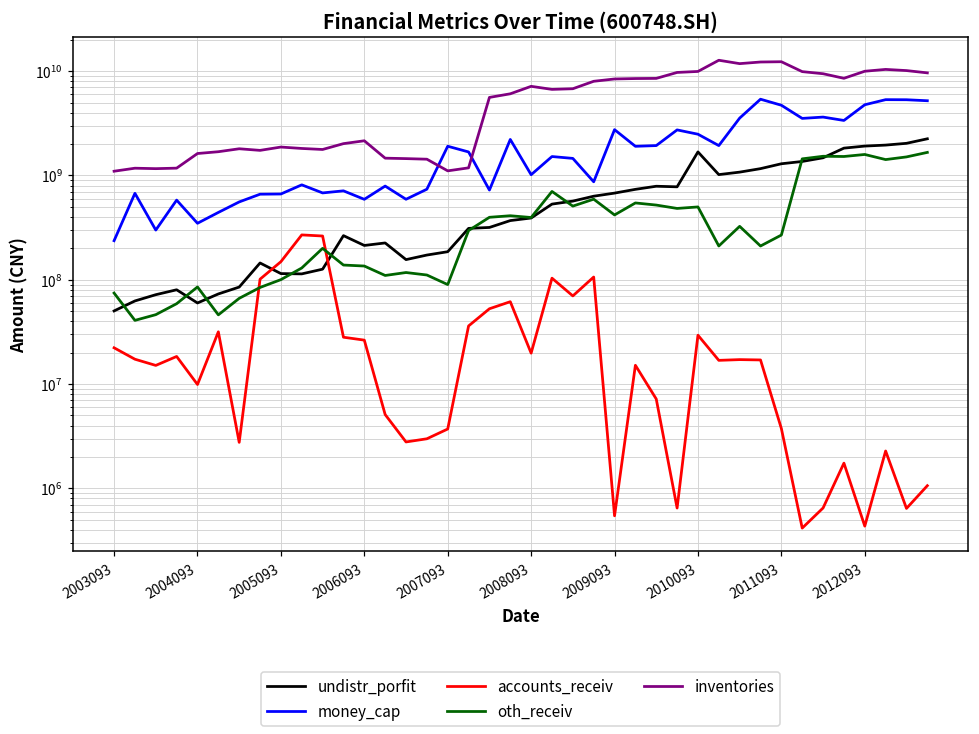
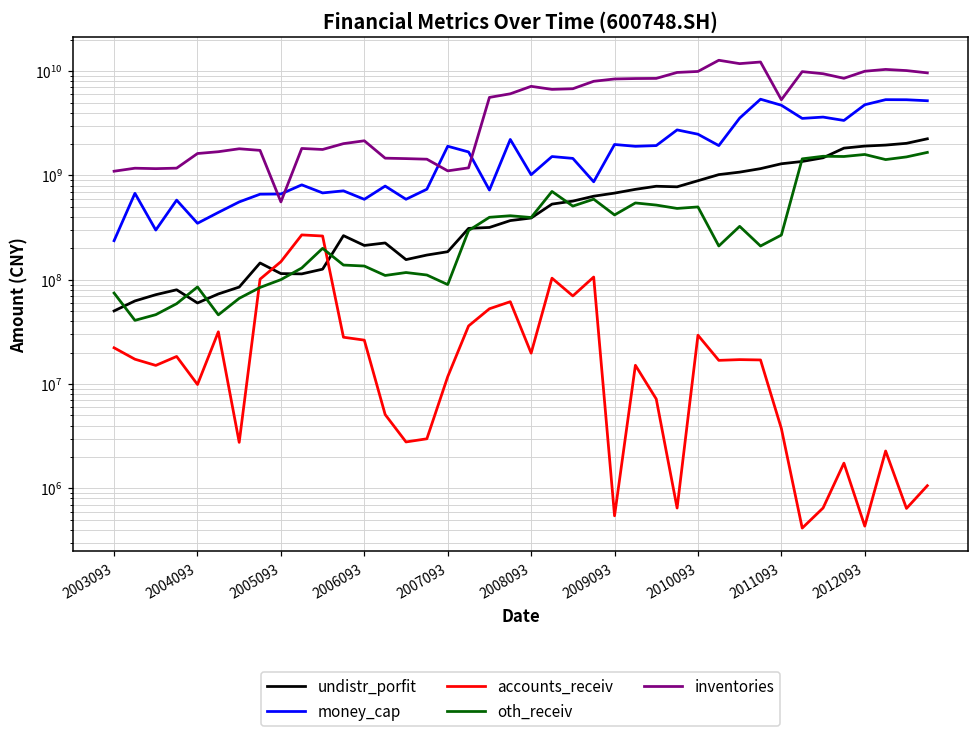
  {
    "undistr_porfit": {
      "2003093": 50000000,
      "2004093": 60000000,
      "2005093": 110000000,
      "2006093": 210000000,
      "2007093": 190000000,
      "2009093": 700000000,
-     "2010093": 1700000000,
+     "2010093": 900000000,
      "2011093": 1300000000,
      "2012093": 1900000000
    },
    "money_cap": {
      "2003093": 240000000,
      "2004093": 350000000,
      "2005093": 700000000,
      "2006093": 600000000,
      "2007093": 1900000000,
      "2008093": 1000000000,
-     "2009093": 2700000000,
+     "2009093": 2000000000,
      "2010093": 2500000000,
      "2011093": 5000000000,
      "2012093": 5000000000
    },
    "accounts_receiv": {
      "2003093": 22000000,
      "2004093": 10000000,
      "2005093": 150000000,
      "2006093": 26000000,
-     "2007093": 3700000,
+     "2007093": 12000000,
      "2008093": 20000000,
      "2009093": 500000,
      "2010093": 29000000,
      "2011093": 3700000,
      "2012093": 400000
    },
    "oth_receiv": {
      "2003093": 70000000,
      "2004093": 90000000,
      "2005093": 100000000,
      "2006093": 140000000,
      "2007093": 90000000,
      "2009093": 400000000,
      "2010093": 500000000,
      "2011093": 270000000,
      "2012093": 1600000000
    },
    "inventories": {
      "2003093": 1100000000,
      "2004093": 1600000000,
-     "2005093": 1900000000,
+     "2005093": 600000000,
      "2006093": 2200000000,
      "2007093": 1100000000,
      "2008093": 7000000000,
      "2009093": 8000000000,
      "2010093": 10000000000,
-     "2011093": 12000000000,
+     "2011093": 5000000000,
      "2012093": 10000000000
    }
  }
